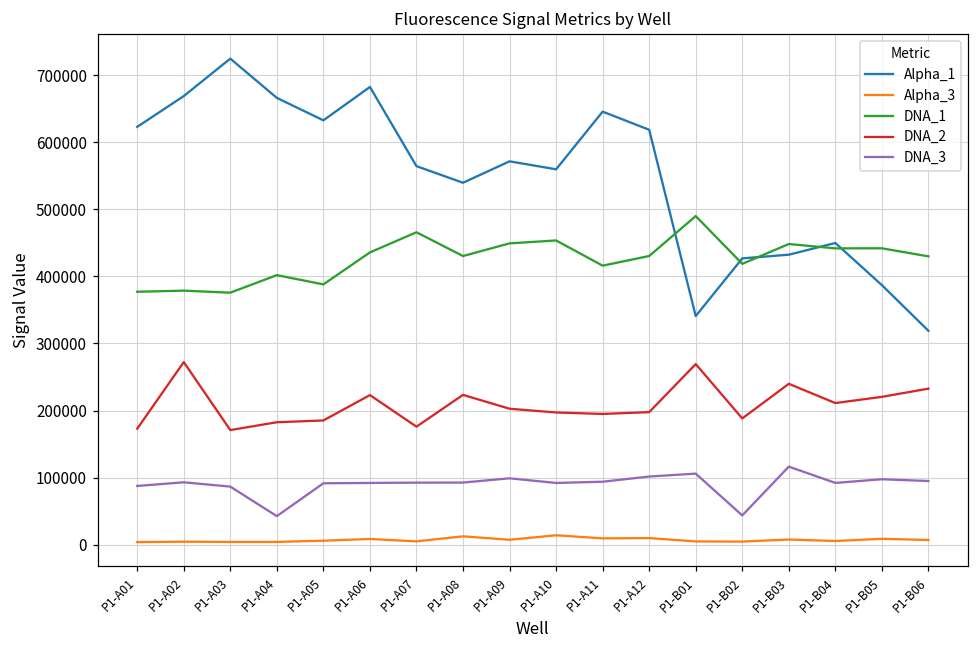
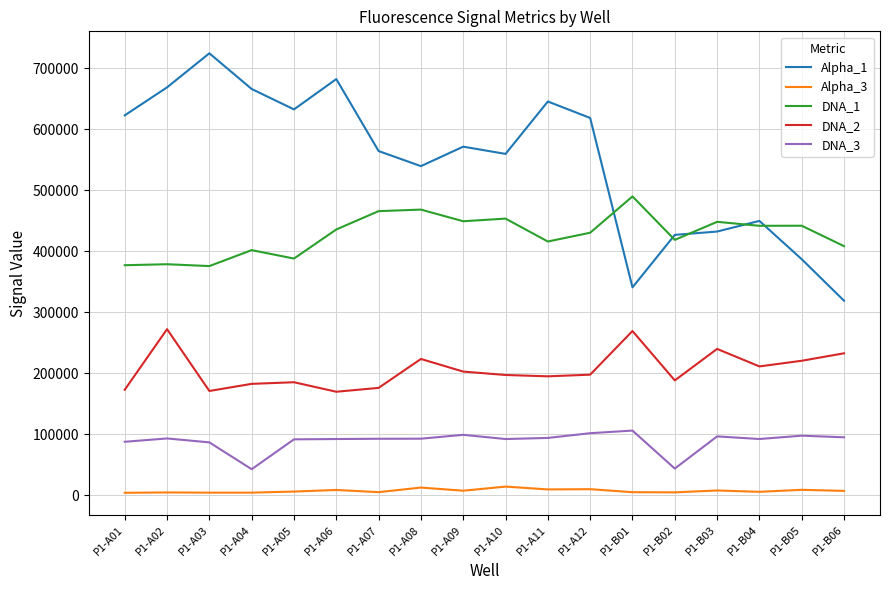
  {
    "Alpha_1": {
      "P1-A01": 620000,
      "P1-A02": 670000,
      "P1-A03": 720000,
      "P1-A04": 670000,
      "P1-A05": 630000,
      "P1-A06": 680000,
      "P1-A07": 560000,
      "P1-A08": 540000,
      "P1-A09": 570000,
      "P1-A10": 560000,
      "P1-A11": 650000,
      "P1-A12": 620000,
      "P1-B01": 340000,
      "P1-B02": 430000,
      "P1-B03": 430000,
      "P1-B04": 450000,
      "P1-B05": 390000,
      "P1-B06": 320000
    },
    "Alpha_3": {
      "P1-A01": 0,
      "P1-A02": 0,
      "P1-A03": 0,
      "P1-A04": 0,
      "P1-A05": 10000,
      "P1-A06": 10000,
      "P1-A07": 0,
      "P1-A08": 10000,
      "P1-A09": 10000,
      "P1-A10": 10000,
      "P1-A11": 10000,
      "P1-A12": 10000,
      "P1-B01": 0,
      "P1-B02": 0,
      "P1-B03": 10000,
      "P1-B04": 10000,
      "P1-B05": 10000,
      "P1-B06": 10000
    },
    "DNA_1": {
      "P1-A01": 380000,
      "P1-A02": 380000,
      "P1-A03": 380000,
      "P1-A04": 400000,
      "P1-A05": 390000,
      "P1-A06": 440000,
      "P1-A07": 470000,
-     "P1-A08": 430000,
+     "P1-A08": 470000,
      "P1-A09": 450000,
      "P1-A10": 450000,
      "P1-A11": 420000,
      "P1-A12": 430000,
      "P1-B01": 490000,
      "P1-B02": 420000,
      "P1-B03": 450000,
      "P1-B04": 440000,
      "P1-B05": 440000,
-     "P1-B06": 430000
+     "P1-B06": 410000
    },
    "DNA_2": {
      "P1-A01": 170000,
      "P1-A02": 270000,
      "P1-A03": 170000,
      "P1-A04": 180000,
      "P1-A05": 190000,
-     "P1-A06": 220000,
+     "P1-A06": 170000,
      "P1-A07": 180000,
      "P1-A08": 220000,
      "P1-A09": 200000,
      "P1-A10": 200000,
      "P1-A11": 190000,
      "P1-A12": 200000,
      "P1-B01": 270000,
      "P1-B02": 190000,
      "P1-B03": 240000,
      "P1-B04": 210000,
      "P1-B05": 220000,
      "P1-B06": 230000
    },
    "DNA_3": {
      "P1-A01": 90000,
      "P1-A02": 90000,
      "P1-A03": 90000,
      "P1-A04": 40000,
      "P1-A05": 90000,
      "P1-A06": 90000,
      "P1-A07": 90000,
      "P1-A08": 90000,
      "P1-A09": 100000,
      "P1-A10": 90000,
      "P1-A11": 90000,
      "P1-A12": 100000,
      "P1-B01": 110000,
      "P1-B02": 40000,
-     "P1-B03": 120000,
+     "P1-B03": 100000,
      "P1-B04": 90000,
      "P1-B05": 100000,
      "P1-B06": 90000
    }
  }
